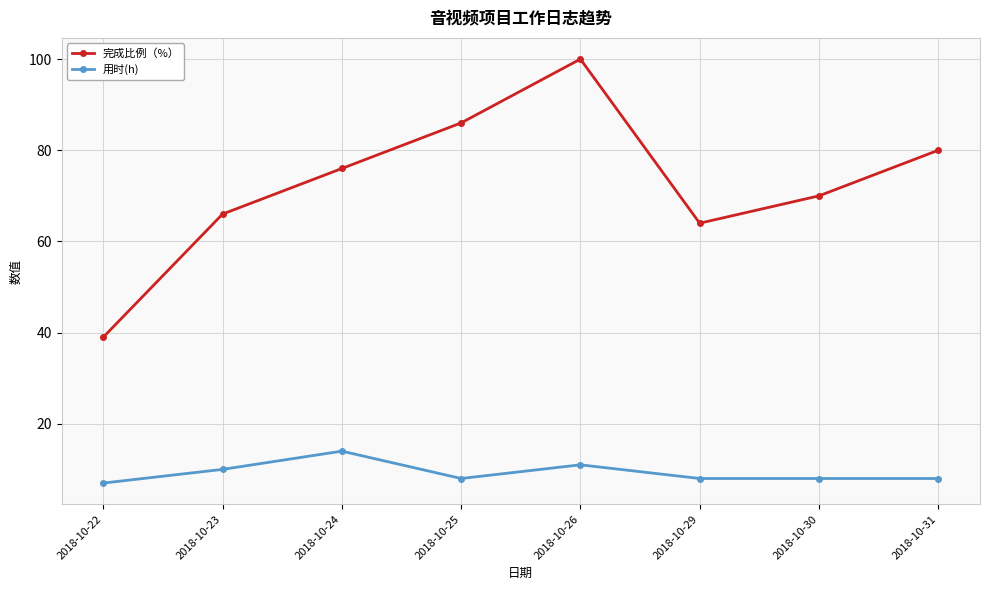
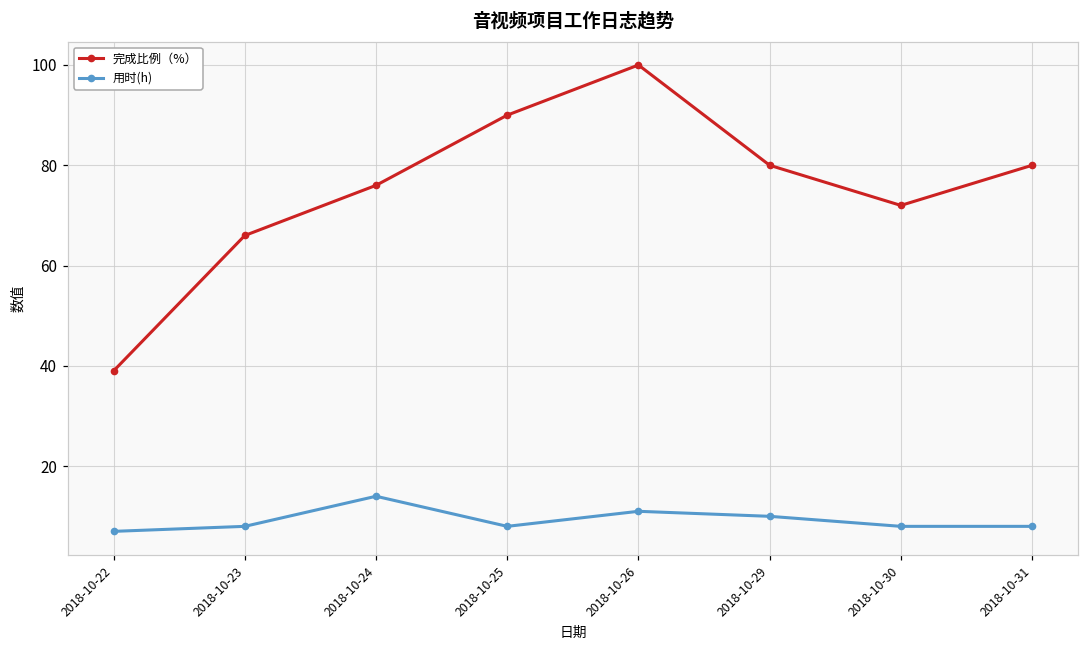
  {
    "完成比例（%）": {
      "2018-10-22": 39,
      "2018-10-23": 66,
      "2018-10-24": 76,
-     "2018-10-25": 86,
+     "2018-10-25": 90,
      "2018-10-26": 100,
-     "2018-10-29": 64,
-     "2018-10-30": 70,
+     "2018-10-29": 80,
+     "2018-10-30": 72,
      "2018-10-31": 80
    },
    "用时(h)": {
      "2018-10-22": 7,
-     "2018-10-23": 10,
+     "2018-10-23": 8,
      "2018-10-24": 14,
      "2018-10-25": 8,
      "2018-10-26": 11,
-     "2018-10-29": 8,
+     "2018-10-29": 10,
      "2018-10-30": 8,
      "2018-10-31": 8
    }
  }
